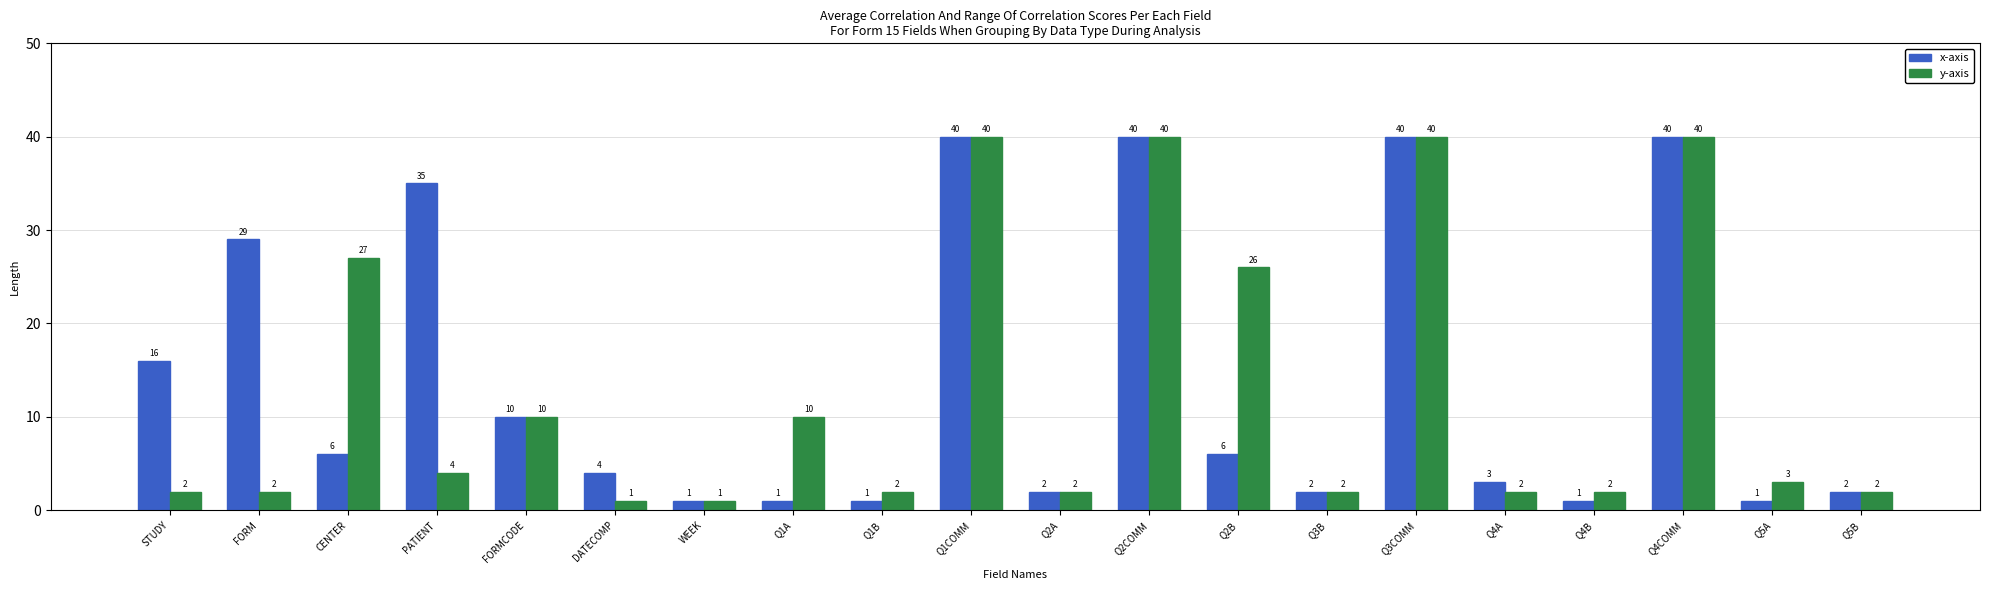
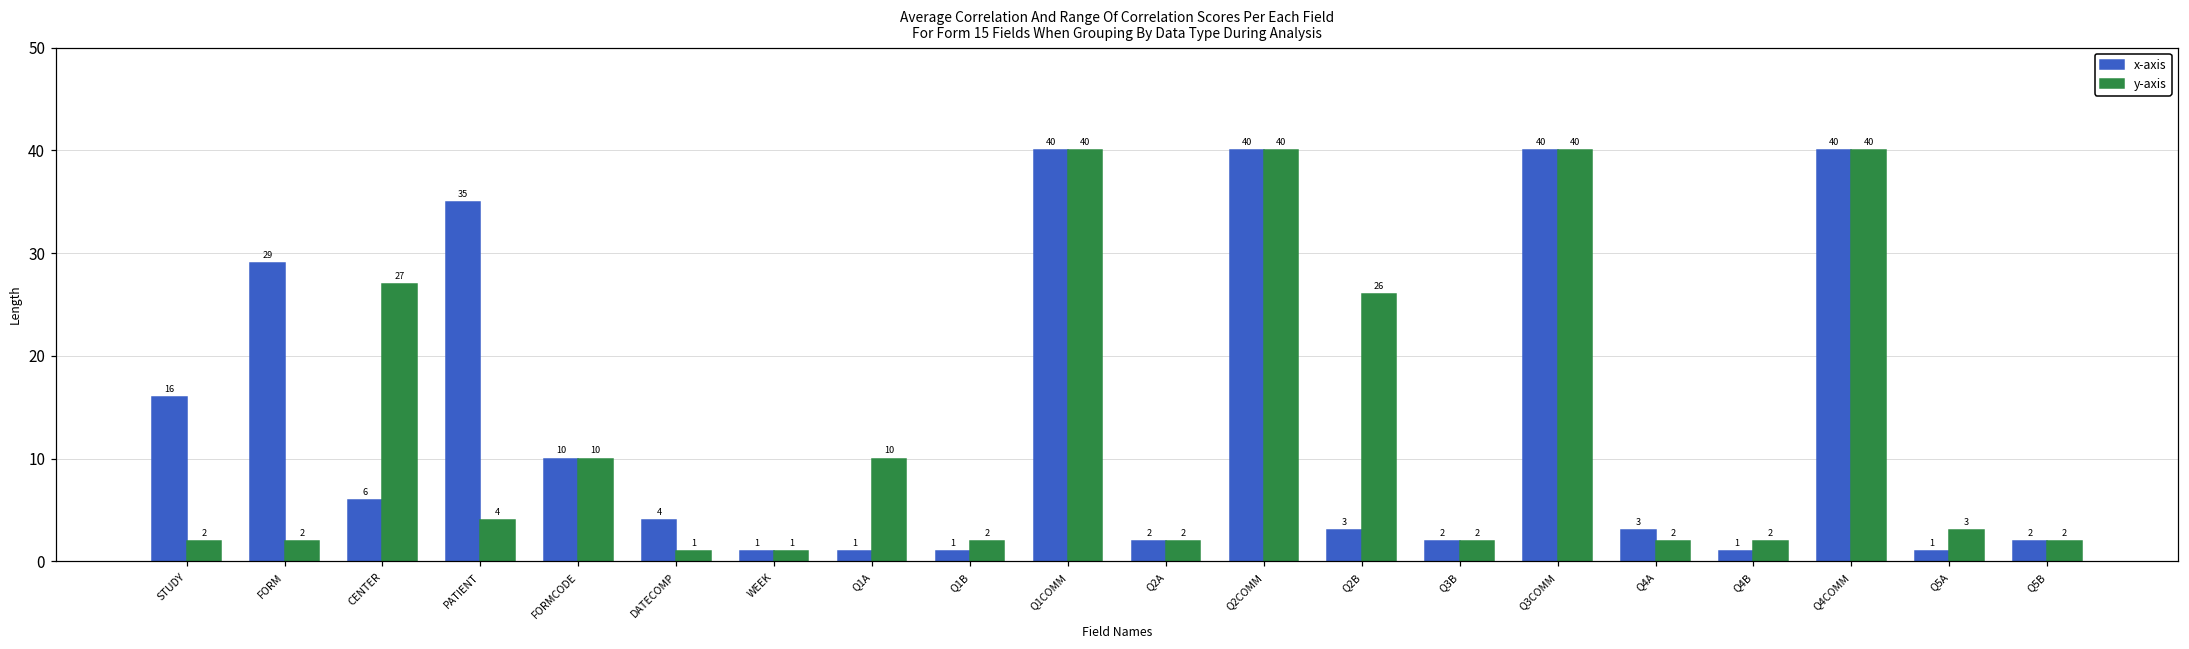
  {
    "x-axis": {
      "STUDY": 16,
      "FORM": 29,
      "CENTER": 6,
      "PATIENT": 35,
      "FORMCODE": 10,
      "DATECOMP": 4,
      "WEEK": 1,
      "Q1A": 1,
      "Q1B": 1,
      "Q1COMM": 40,
      "Q2A": 2,
      "Q2COMM": 40,
-     "Q2B": 6,
+     "Q2B": 3,
      "Q3B": 2,
      "Q3COMM": 40,
      "Q4A": 3,
      "Q4B": 1,
      "Q4COMM": 40,
      "Q5A": 1,
      "Q5B": 2
    },
    "y-axis": {
      "STUDY": 2,
      "FORM": 2,
      "CENTER": 27,
      "PATIENT": 4,
      "FORMCODE": 10,
      "DATECOMP": 1,
      "WEEK": 1,
      "Q1A": 10,
      "Q1B": 2,
      "Q1COMM": 40,
      "Q2A": 2,
      "Q2COMM": 40,
      "Q2B": 26,
      "Q3B": 2,
      "Q3COMM": 40,
      "Q4A": 2,
      "Q4B": 2,
      "Q4COMM": 40,
      "Q5A": 3,
      "Q5B": 2
    }
  }
